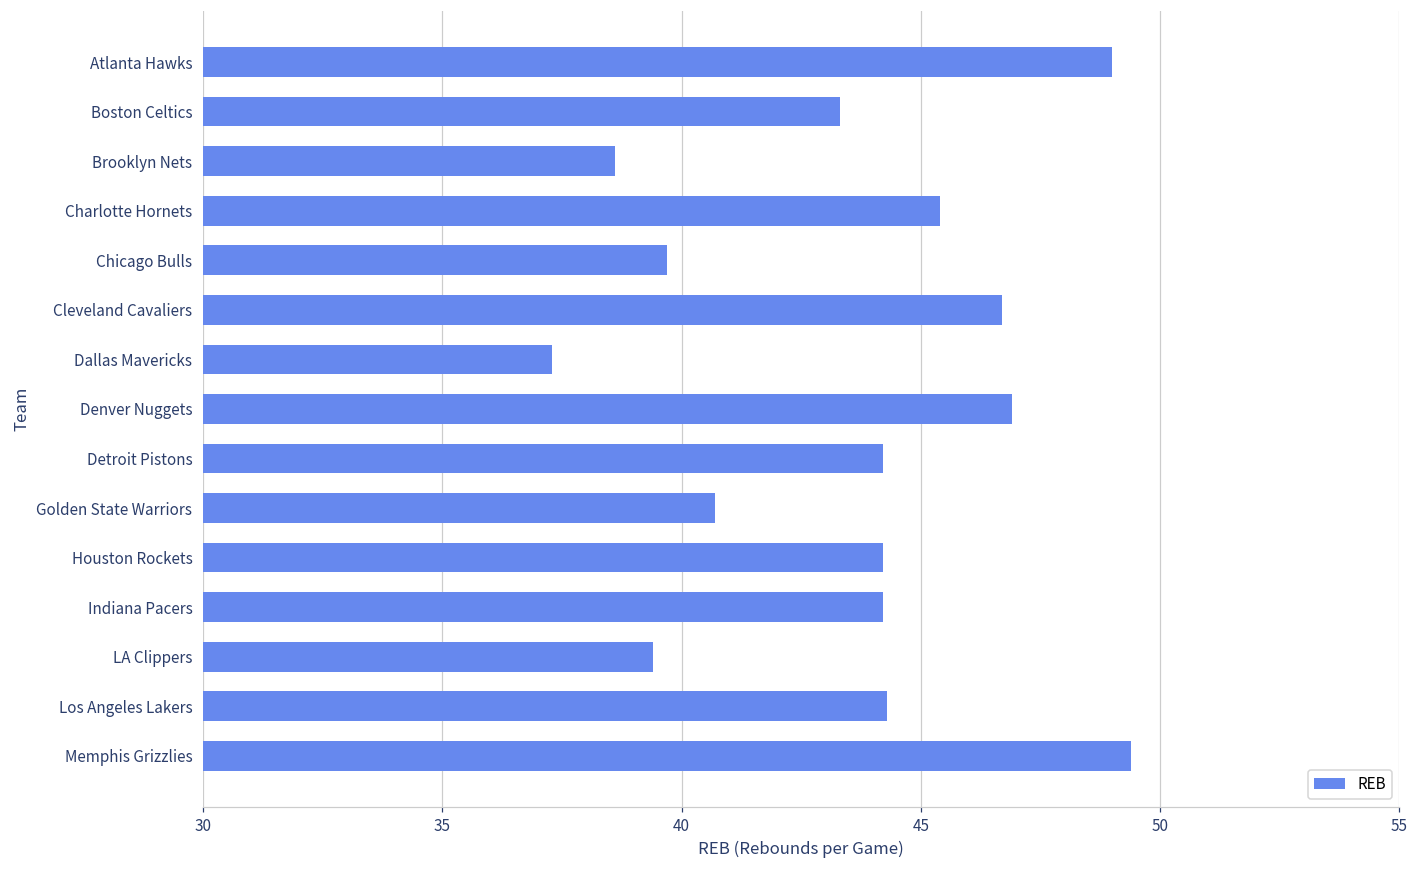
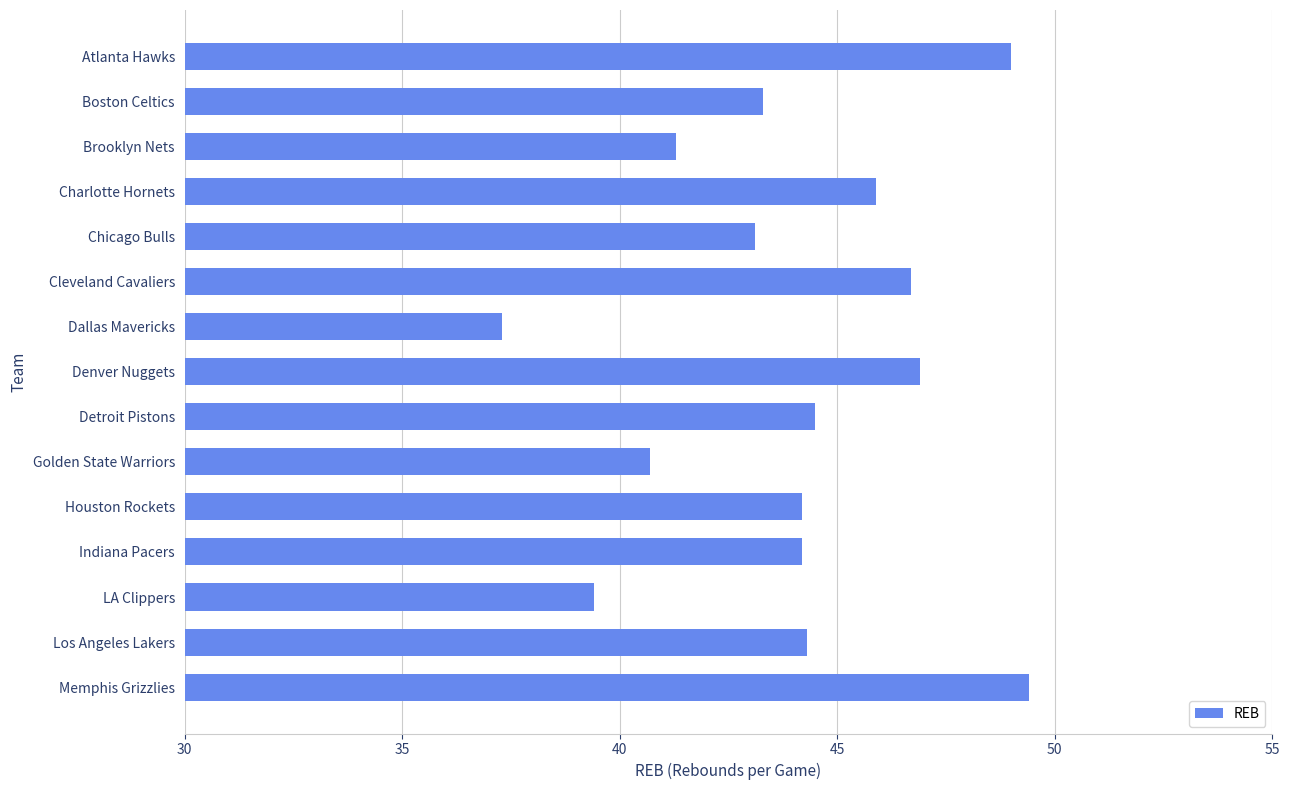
  {
    "Atlanta Hawks": 49.0,
    "Boston Celtics": 43.3,
-   "Brooklyn Nets": 38.6,
-   "Charlotte Hornets": 45.4,
-   "Chicago Bulls": 39.7,
+   "Brooklyn Nets": 41.3,
+   "Charlotte Hornets": 45.9,
+   "Chicago Bulls": 43.1,
    "Cleveland Cavaliers": 46.7,
    "Dallas Mavericks": 37.3,
    "Denver Nuggets": 46.9,
-   "Detroit Pistons": 44.2,
+   "Detroit Pistons": 44.5,
    "Golden State Warriors": 40.7,
    "Houston Rockets": 44.2,
    "Indiana Pacers": 44.2,
    "LA Clippers": 39.4,
    "Los Angeles Lakers": 44.3,
    "Memphis Grizzlies": 49.4
  }
